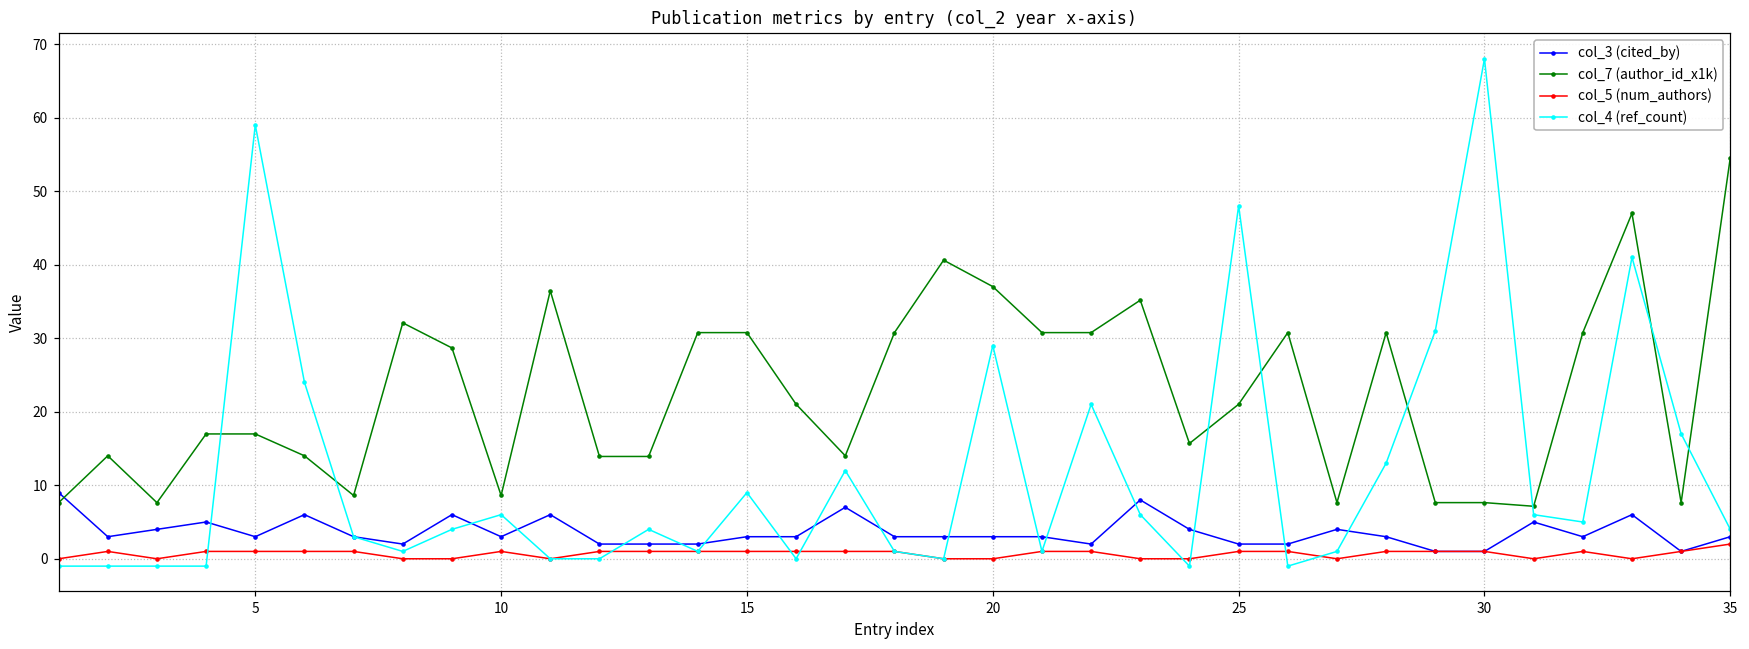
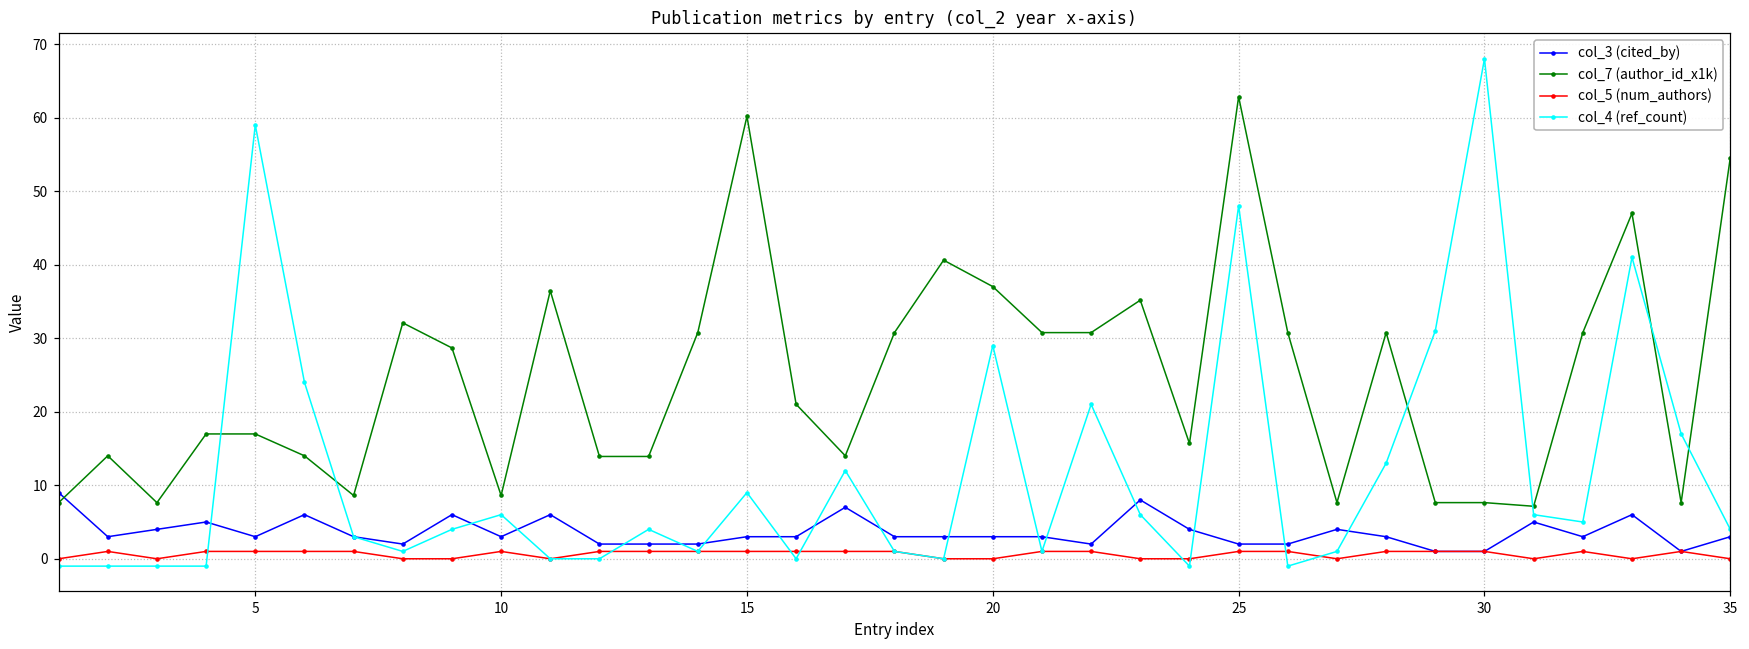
  {
    "col_3 (cited_by)": {
      "5": 3,
      "10": 3,
      "15": 3,
      "20": 3,
      "25": 2,
      "35": 3
    },
    "col_7 (author_id_x1k)": {
      "5": 17,
      "10": 9,
-     "15": 31,
+     "15": 60,
      "20": 37,
-     "25": 21,
+     "25": 63,
      "30": 8,
      "35": 55
    },
    "col_5 (num_authors)": {
      "5": 1,
      "10": 1,
      "15": 1,
      "20": 0,
      "25": 1,
-     "35": 2
+     "35": 0
    },
    "col_4 (ref_count)": {
      "5": 59,
      "10": 6,
      "15": 9,
      "20": 29,
      "25": 48,
      "30": 68,
      "35": 4
    }
  }
